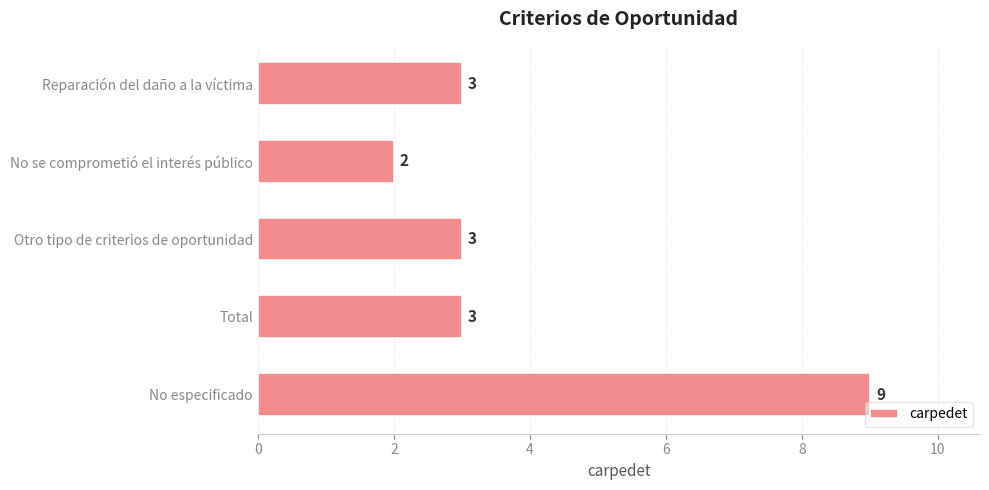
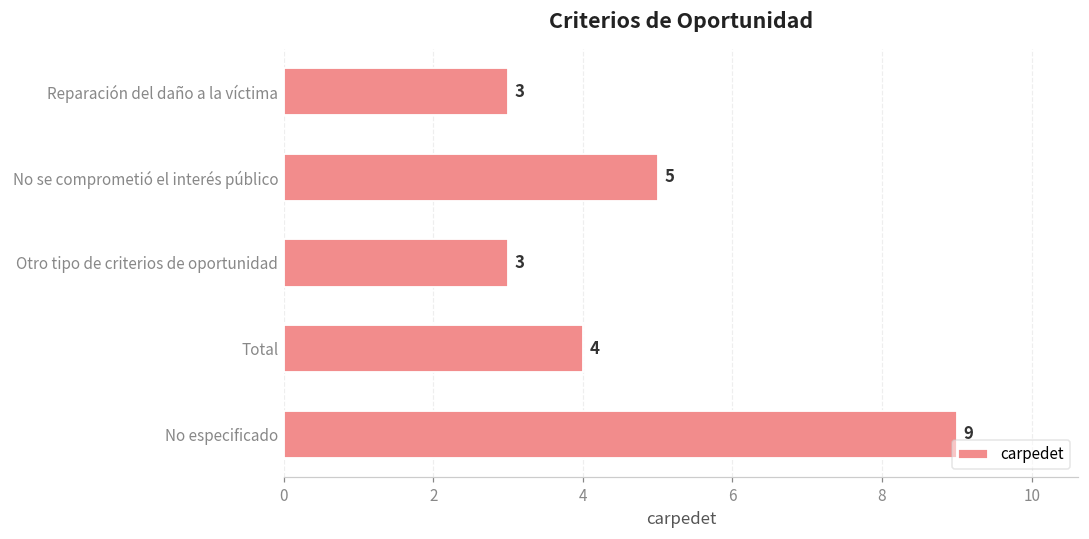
  {
    "Reparación del daño a la víctima": 3,
-   "No se comprometió el interés público": 2,
+   "No se comprometió el interés público": 5,
    "Otro tipo de criterios de oportunidad": 3,
-   "Total": 3
+   "Total": 4
  }
